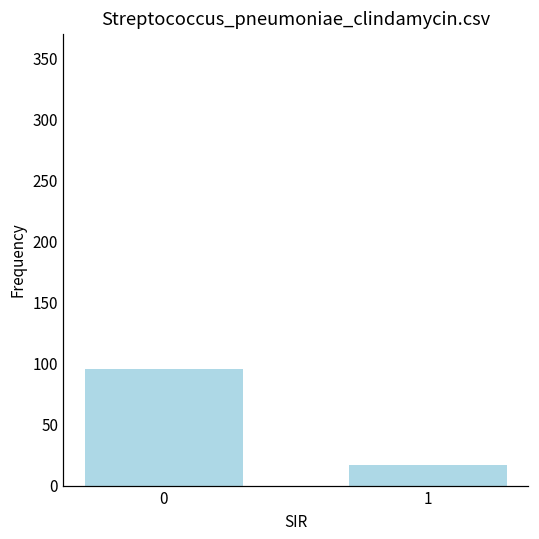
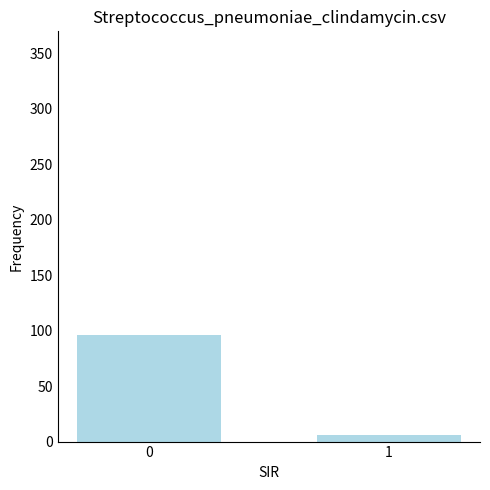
  {
    "0": 96,
-   "1": 17
+   "1": 6
  }
